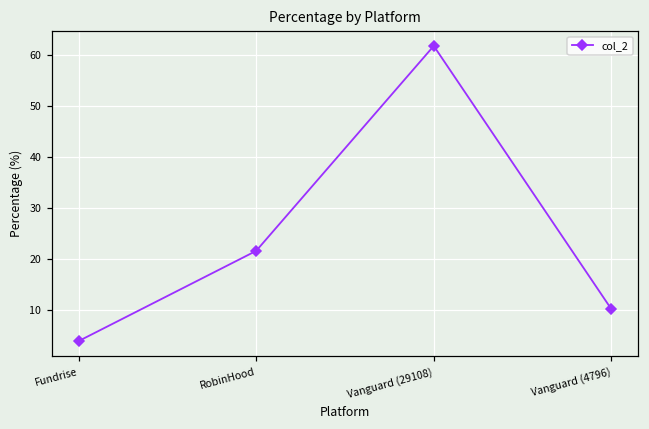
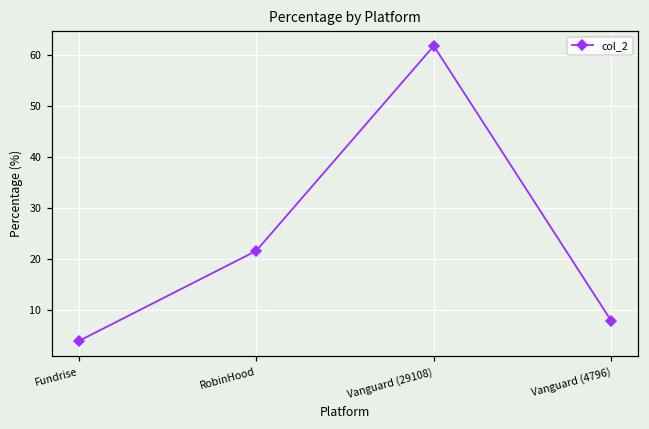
  {
    "Fundrise": 4,
    "RobinHood": 22,
    "Vanguard (29108)": 62,
-   "Vanguard (4796)": 10
+   "Vanguard (4796)": 8
  }
